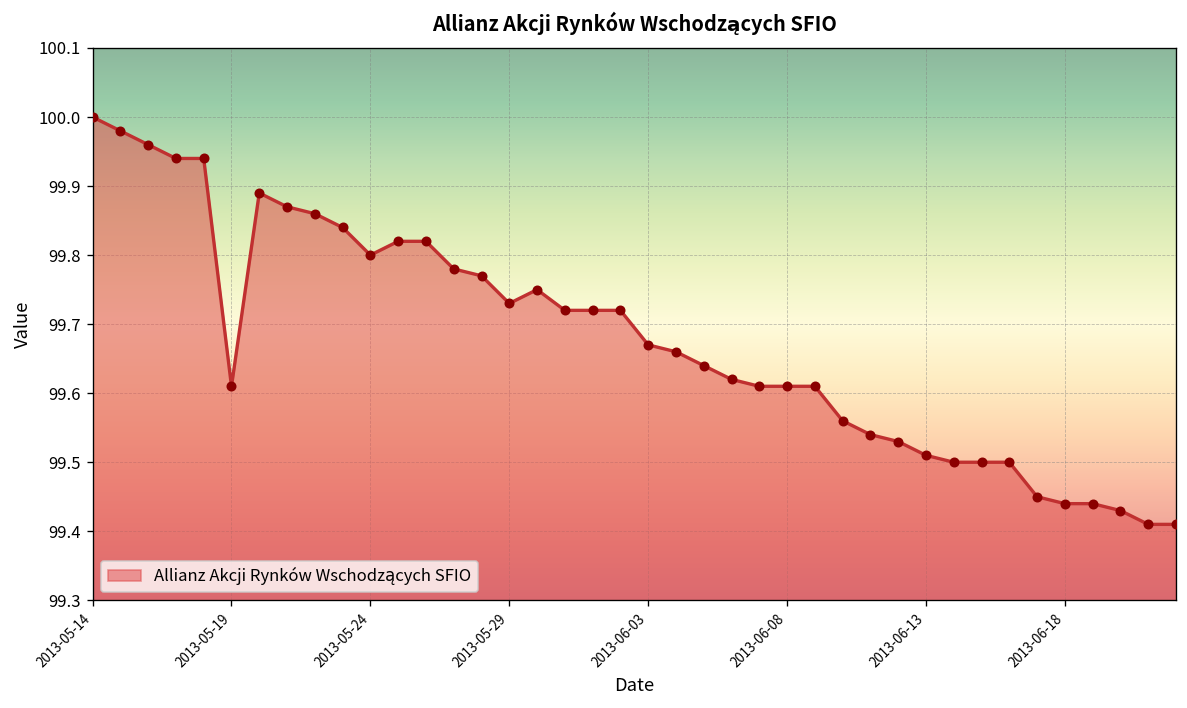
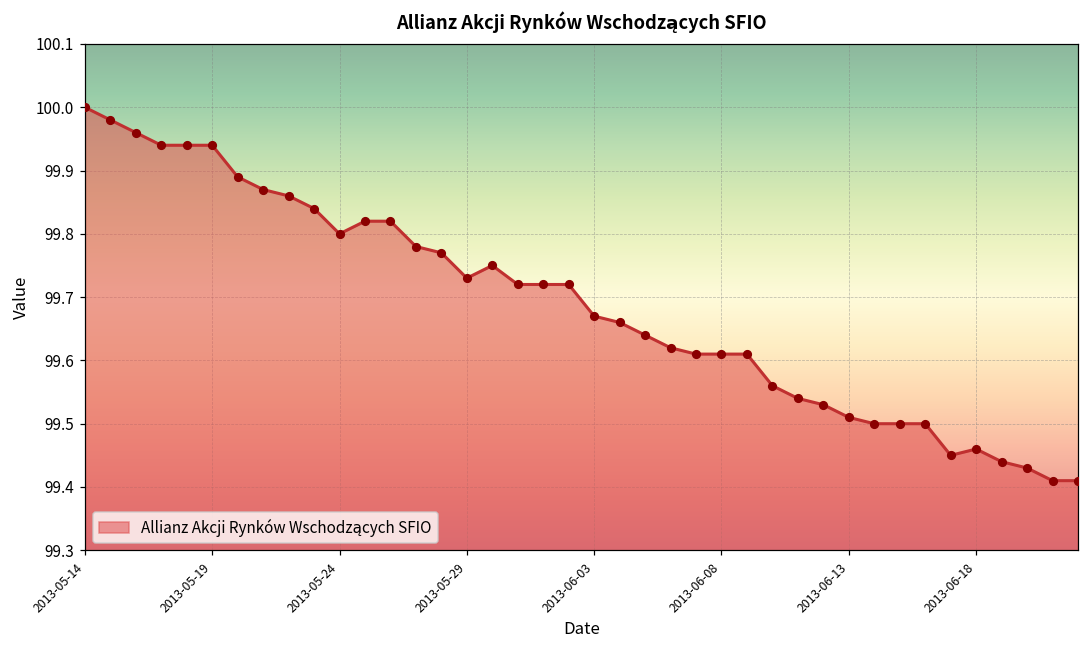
  {
    "2013-05-14": 100.00,
-   "2013-05-19": 99.61,
+   "2013-05-19": 99.94,
    "2013-05-24": 99.80,
    "2013-05-29": 99.73,
    "2013-06-03": 99.67,
    "2013-06-08": 99.61,
    "2013-06-13": 99.51,
-   "2013-06-18": 99.44
+   "2013-06-18": 99.46
  }
